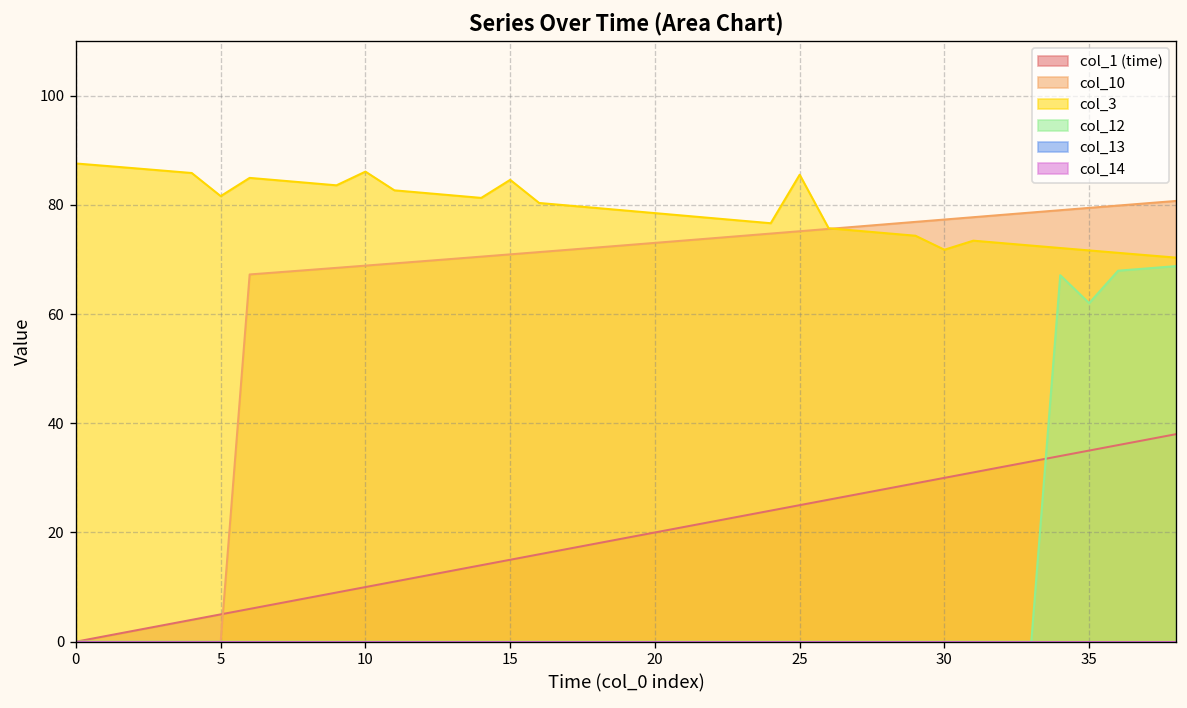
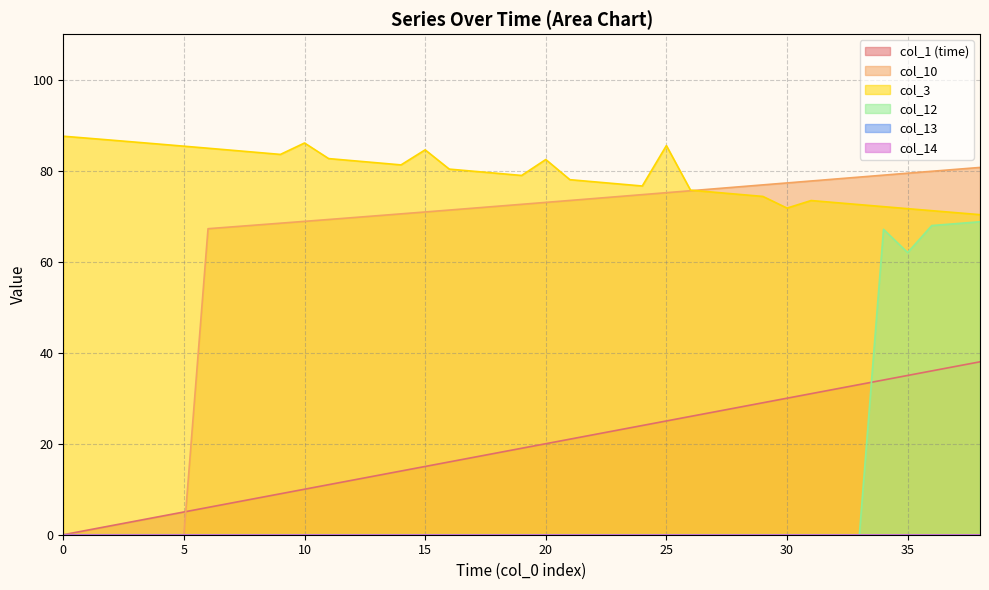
  {
    "col_3": {
      "0": 88,
-     "5": 82,
+     "5": 85,
      "10": 86,
      "15": 85,
-     "20": 78,
+     "20": 82,
      "25": 86,
      "30": 72,
      "35": 72
    },
    "col_12": {
      "35": 62
    },
    "col_14": {
      "35": 0
    }
  }
